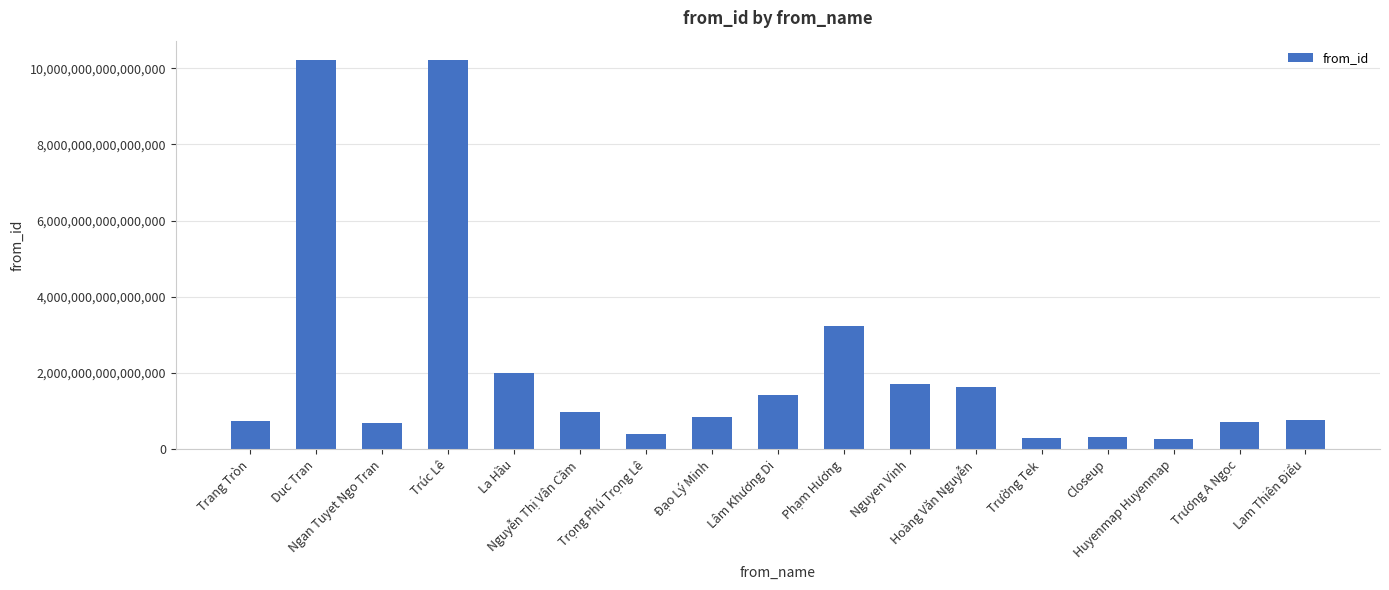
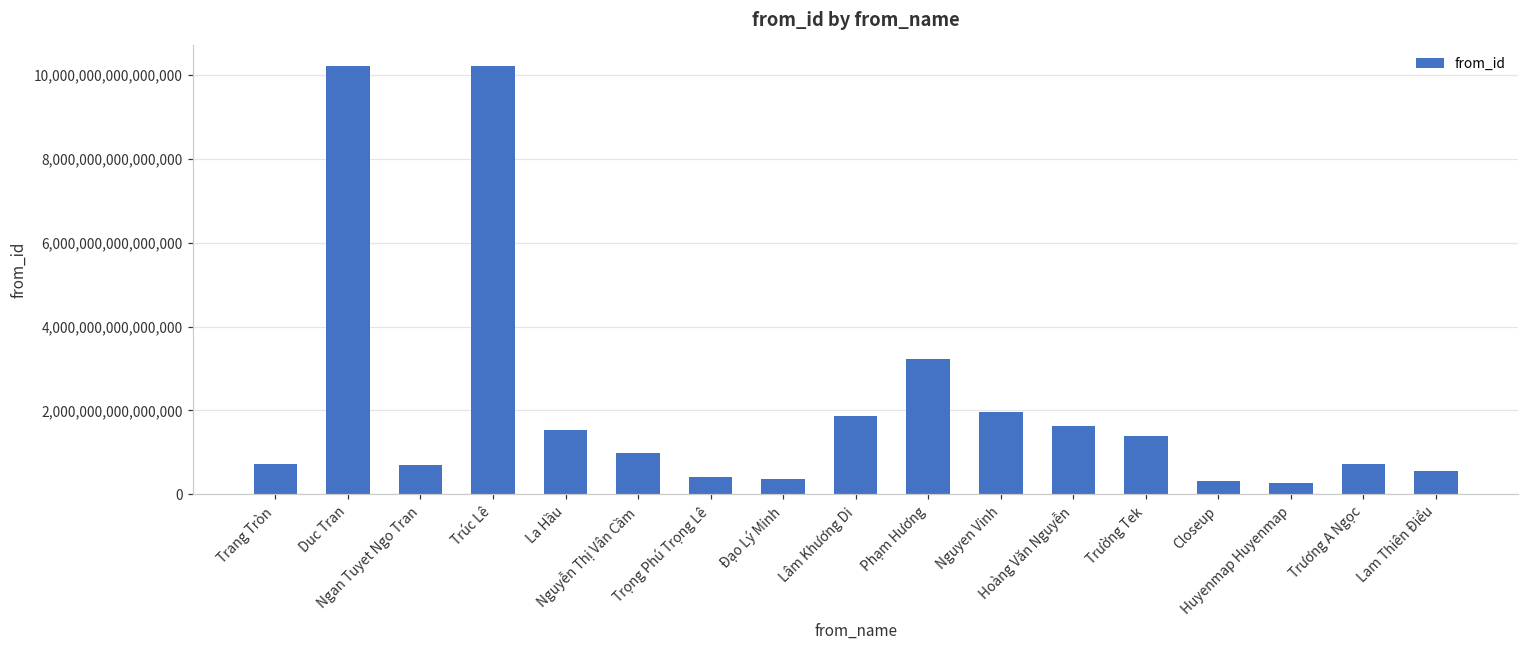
  {
    "Trang Tròn": "700,000,000,000,000",
    "Duc Tran": "10,200,000,000,000,000",
    "Ngan Tuyet Ngo Tran": "700,000,000,000,000",
    "Trúc Lê": "10,200,000,000,000,000",
-   "La Hầu": "2,000,000,000,000,000",
+   "La Hầu": "1,500,000,000,000,000",
    "Nguyễn Thị Vân Cầm": "1,000,000,000,000,000",
    "Trọng Phú Trọng Lê": "400,000,000,000,000",
-   "Đạo Lý Minh": "900,000,000,000,000",
-   "Lâm Khương Di": "1,400,000,000,000,000",
+   "Đạo Lý Minh": "400,000,000,000,000",
+   "Lâm Khương Di": "1,900,000,000,000,000",
    "Phạm Hương": "3,200,000,000,000,000",
-   "Nguyen Vinh": "1,700,000,000,000,000",
+   "Nguyen Vinh": "2,000,000,000,000,000",
    "Hoàng Văn Nguyễn": "1,600,000,000,000,000",
-   "Trường Tek": "300,000,000,000,000",
+   "Trường Tek": "1,400,000,000,000,000",
    "Closeup": "300,000,000,000,000",
    "Huyenmap Huyenmap": "300,000,000,000,000",
    "Trương A Ngọc": "700,000,000,000,000",
-   "Lam Thiên Điểu": "800,000,000,000,000"
+   "Lam Thiên Điểu": "600,000,000,000,000"
  }
